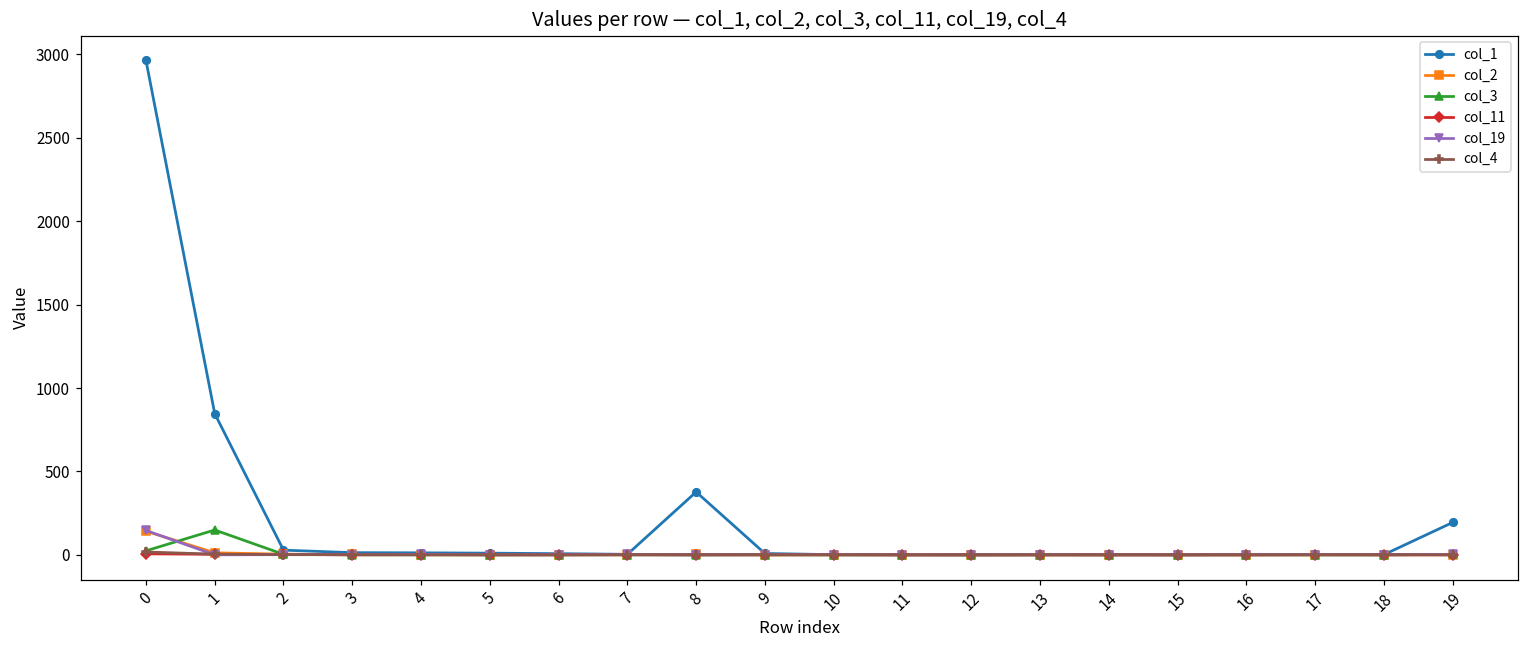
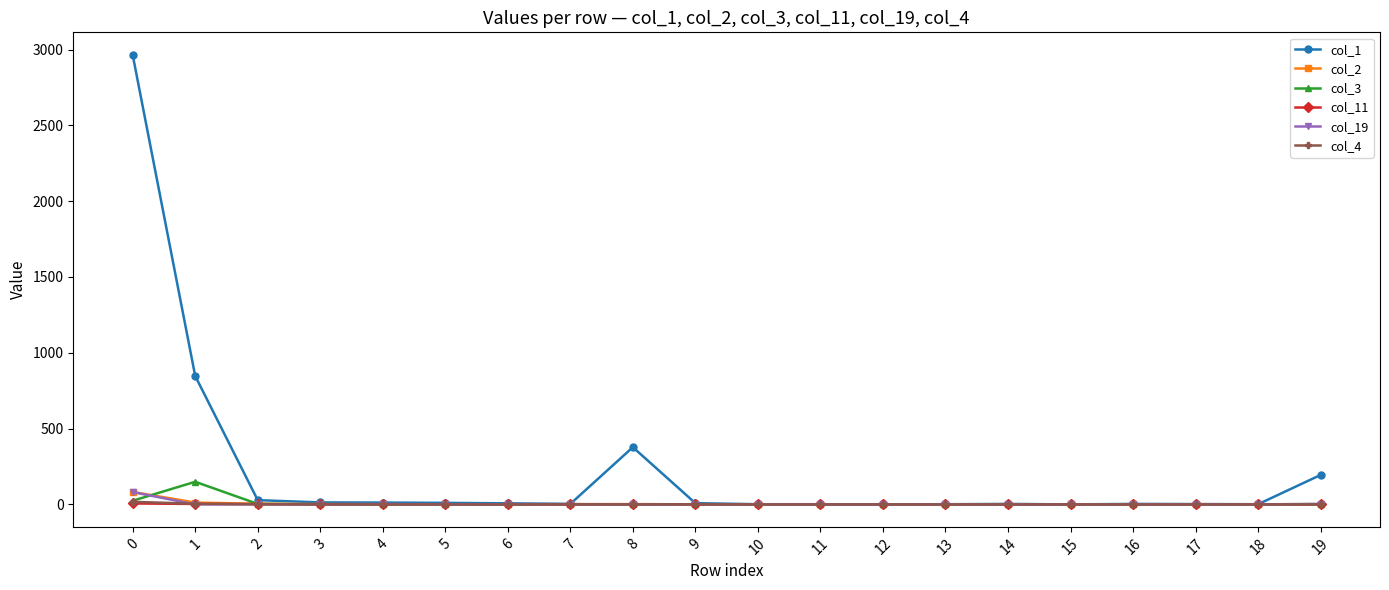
  {
    "col_1": {
      "0": 2970,
      "1": 850,
      "2": 30,
      "8": 380,
      "19": 190
    },
    "col_2": {
-     "0": 140
+     "0": 80
    },
    "col_3": {
      "1": 150
    },
    "col_19": {
-     "0": 150
+     "0": 80
    }
  }
